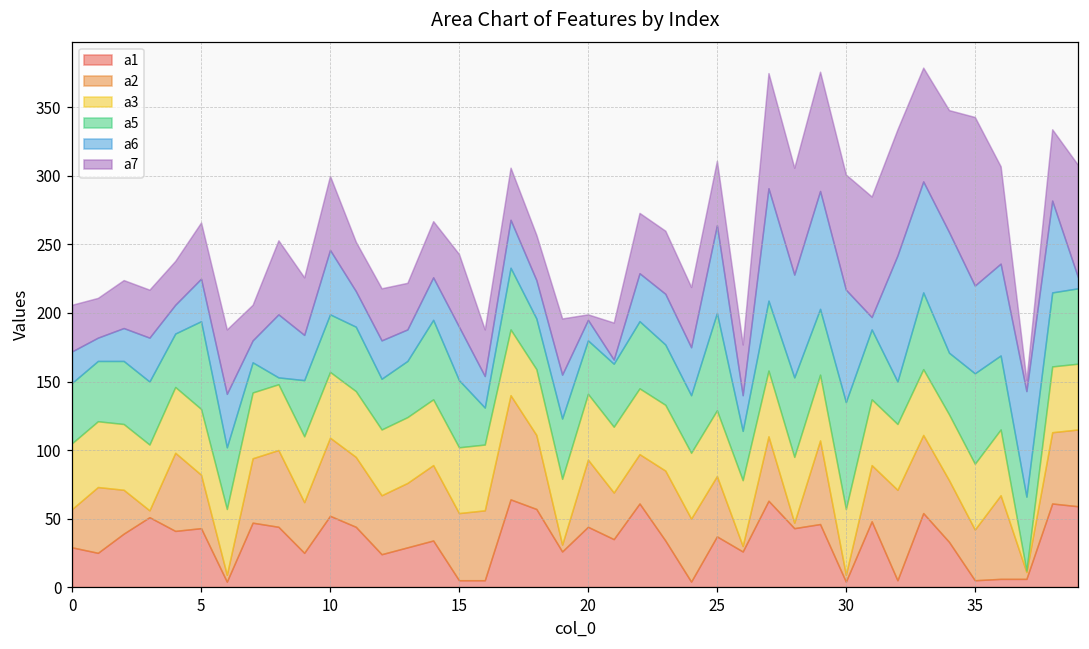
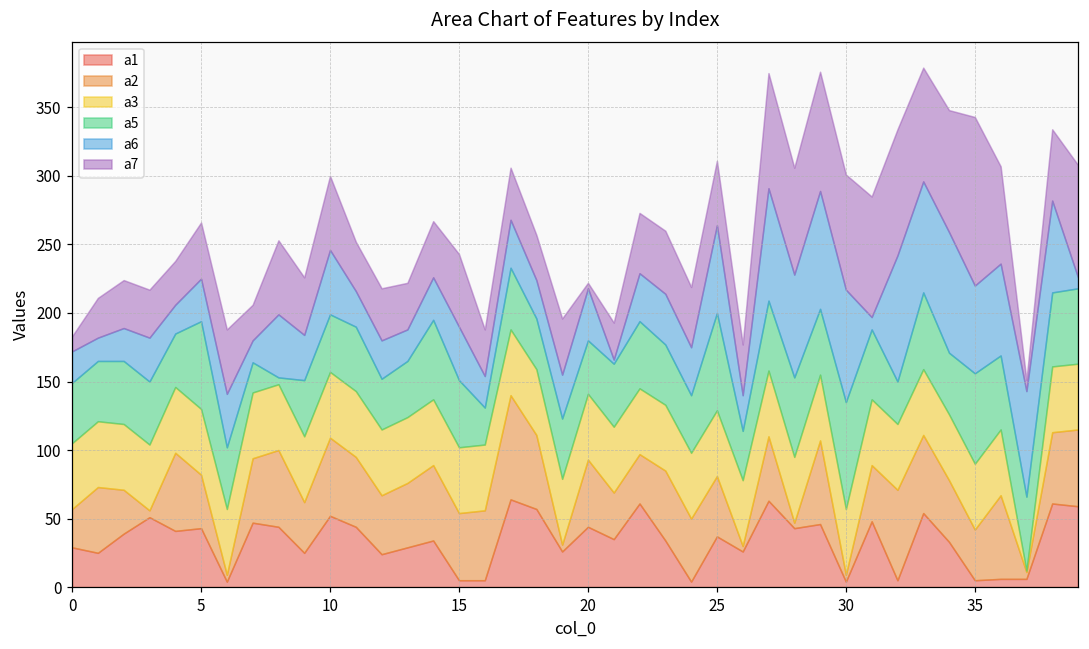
  {
    "a5": {
      "0": 44,
      "5": 64,
      "10": 42,
      "15": 49,
      "20": 39,
      "25": 71,
      "30": 78,
      "35": 66
    },
    "a6": {
      "0": 23,
      "5": 31,
      "10": 47,
      "15": 39,
-     "20": 15,
+     "20": 38,
      "25": 64,
      "30": 82,
      "35": 64
    },
    "a7": {
-     "0": 34,
+     "0": 11,
      "5": 41,
      "10": 54,
      "15": 53,
      "20": 4,
      "25": 47,
      "30": 84,
      "35": 123
    }
  }
